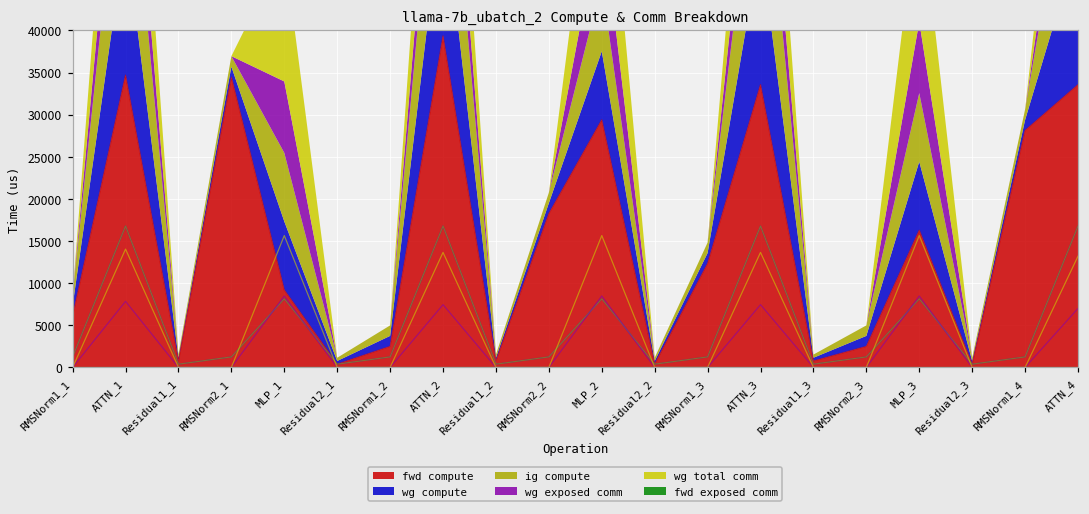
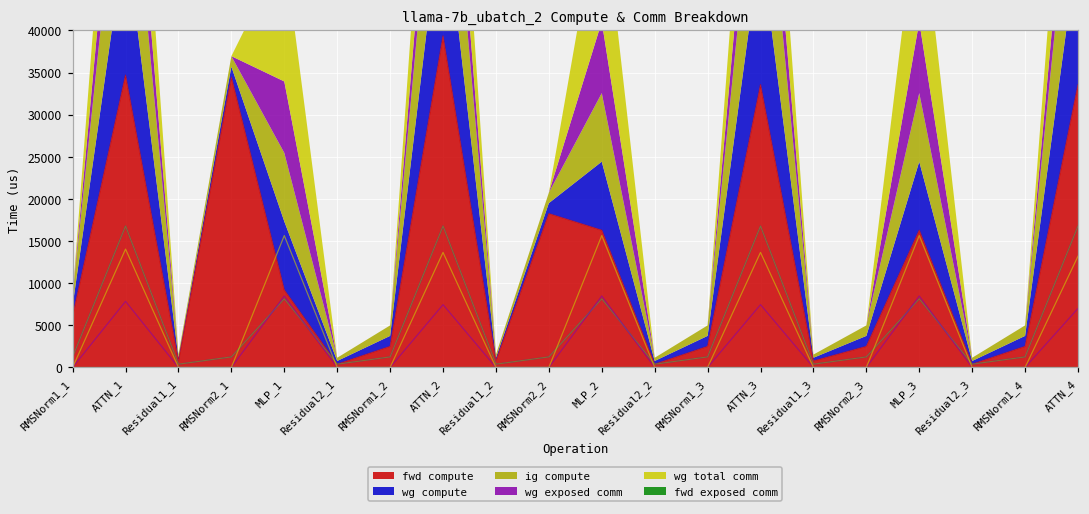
  {
    "fwd compute": {
      "RMSNorm1_1": 6000,
      "ATTN_1": 35000,
      "Residual1_1": 1000,
      "RMSNorm2_1": 34000,
      "MLP_1": 9000,
      "RMSNorm1_2": 2000,
      "ATTN_2": 39000,
      "Residual1_2": 1000,
      "RMSNorm2_2": 18000,
-     "MLP_2": 29000,
-     "RMSNorm1_3": 12000,
+     "MLP_2": 16000,
+     "RMSNorm1_3": 2000,
      "ATTN_3": 34000,
      "Residual1_3": 1000,
      "RMSNorm2_3": 2000,
      "MLP_3": 16000,
-     "RMSNorm1_4": 28000,
+     "RMSNorm1_4": 2000,
      "ATTN_4": 34000
    }
  }
